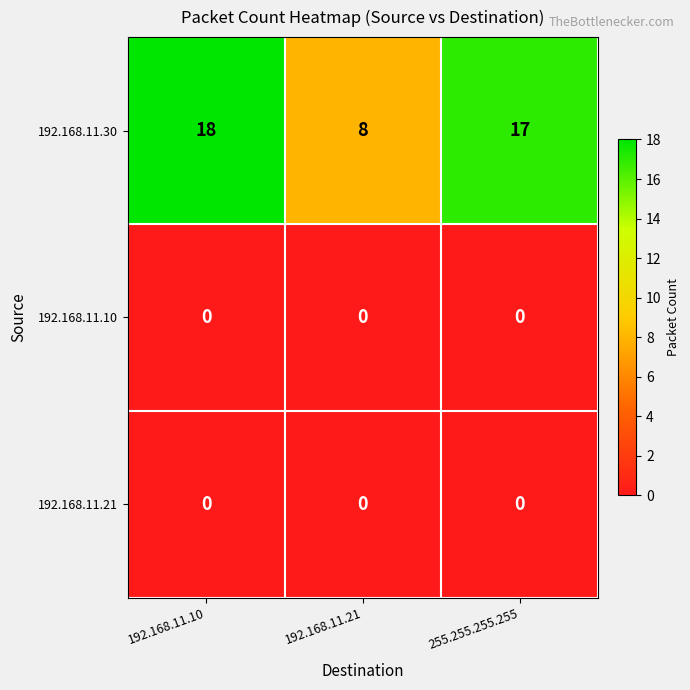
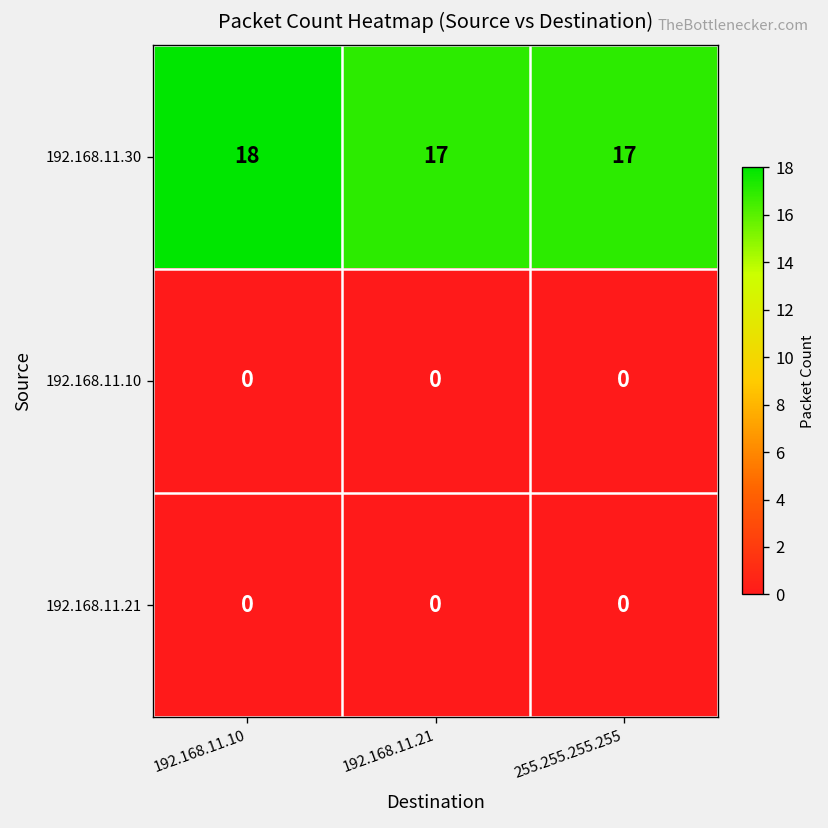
  {
    "192.168.11.30": {
      "192.168.11.10": 18,
-     "192.168.11.21": 8,
+     "192.168.11.21": 17,
      "255.255.255.255": 17
    },
    "192.168.11.10": {
      "192.168.11.10": 0,
      "192.168.11.21": 0,
      "255.255.255.255": 0
    },
    "192.168.11.21": {
      "192.168.11.10": 0,
      "192.168.11.21": 0,
      "255.255.255.255": 0
    }
  }
